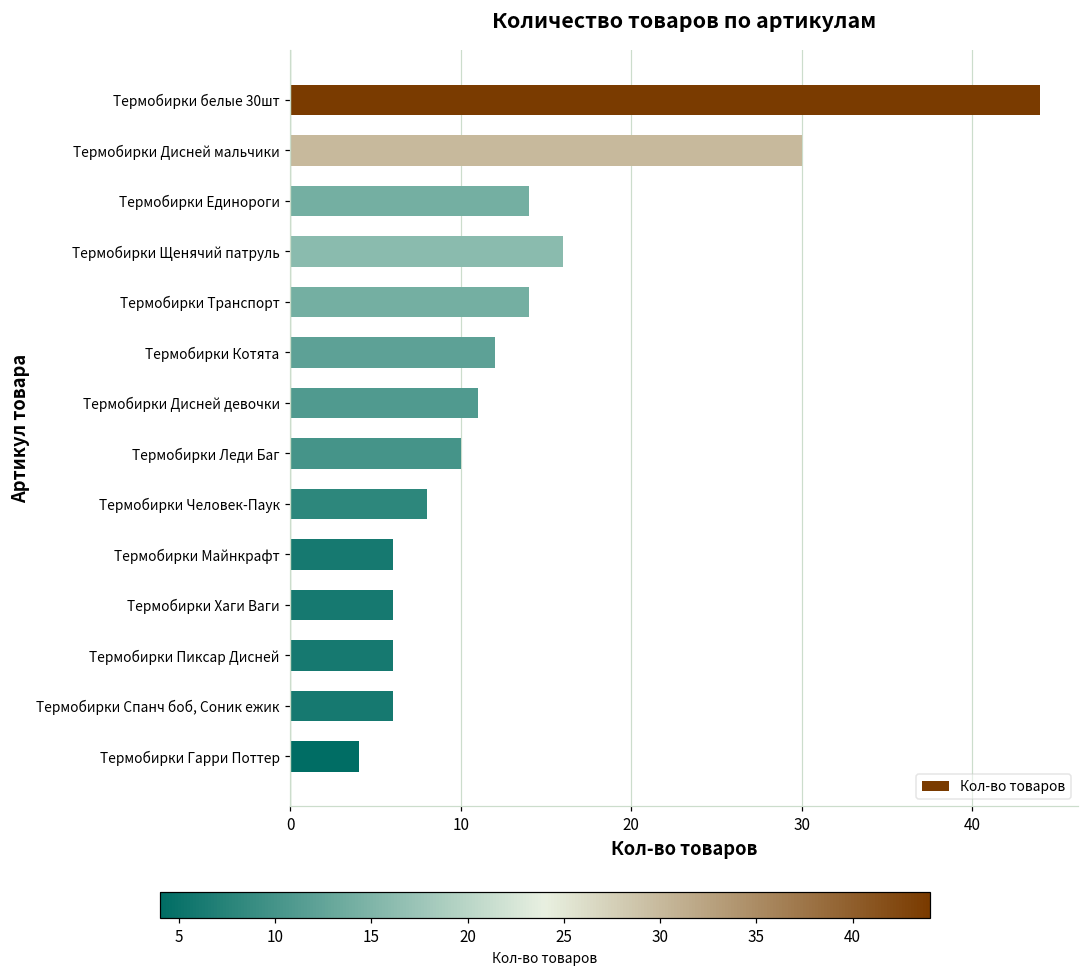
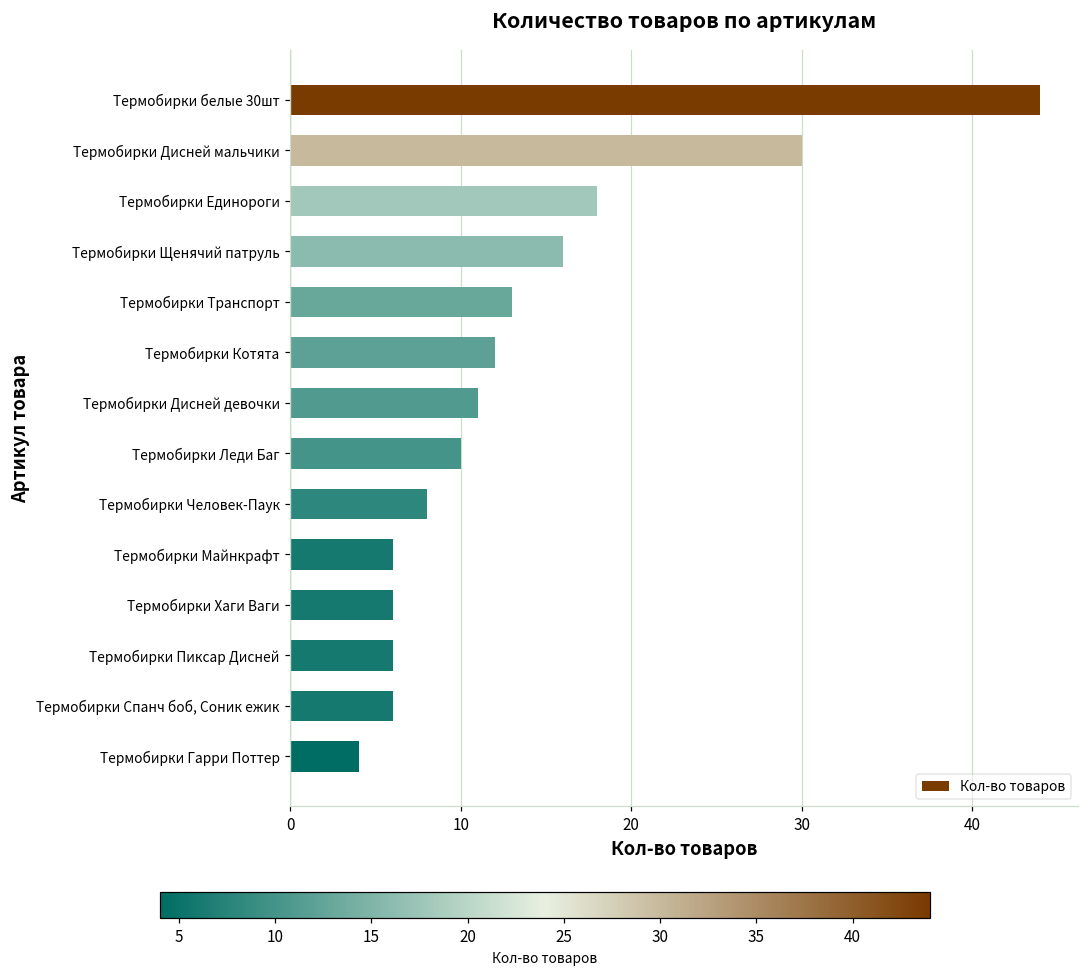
  {
    "Термобирки белые 30шт": 44,
    "Термобирки Дисней мальчики": 30,
-   "Термобирки Единороги": 14,
+   "Термобирки Единороги": 18,
    "Термобирки Щенячий патруль": 16,
-   "Термобирки Транспорт": 14,
+   "Термобирки Транспорт": 13,
    "Термобирки Котята": 12,
    "Термобирки Дисней девочки": 11,
    "Термобирки Леди Баг": 10,
    "Термобирки Человек-Паук": 8,
    "Термобирки Майнкрафт": 6,
    "Термобирки Хаги Ваги": 6,
    "Термобирки Пиксар Дисней": 6,
    "Термобирки Спанч боб, Соник ежик": 6,
    "Термобирки Гарри Поттер": 4
  }
